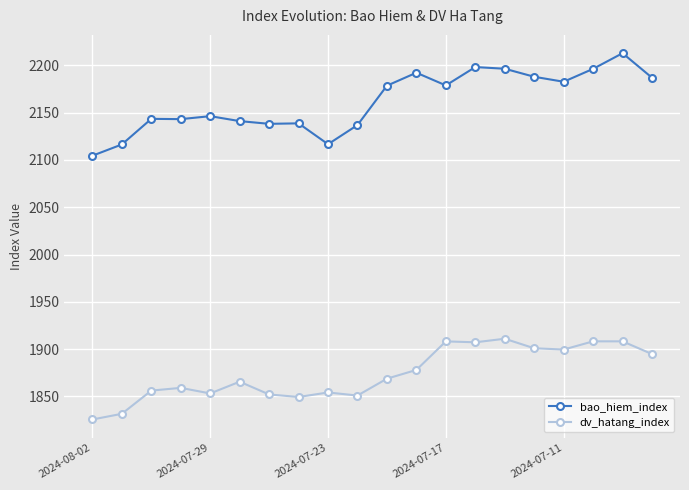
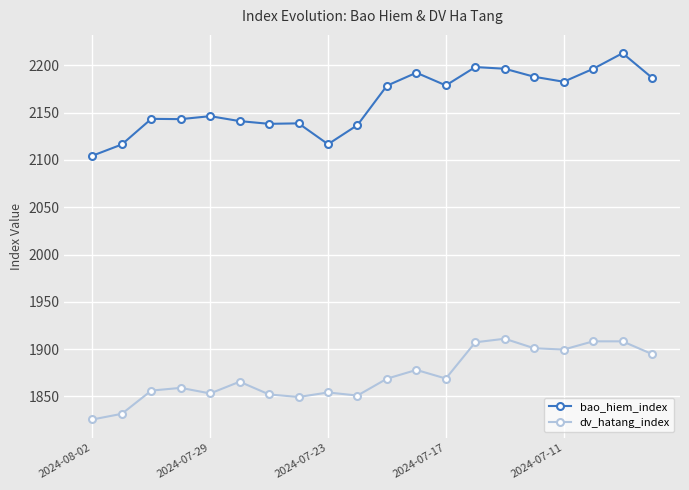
  {
    "bao_hiem_index": {
      "2024-08-02": 2100,
      "2024-07-29": 2150,
      "2024-07-23": 2120,
      "2024-07-17": 2180,
      "2024-07-11": 2180
    },
    "dv_hatang_index": {
      "2024-08-02": 1830,
      "2024-07-29": 1850,
      "2024-07-23": 1850,
-     "2024-07-17": 1910,
+     "2024-07-17": 1870,
      "2024-07-11": 1900
    }
  }
